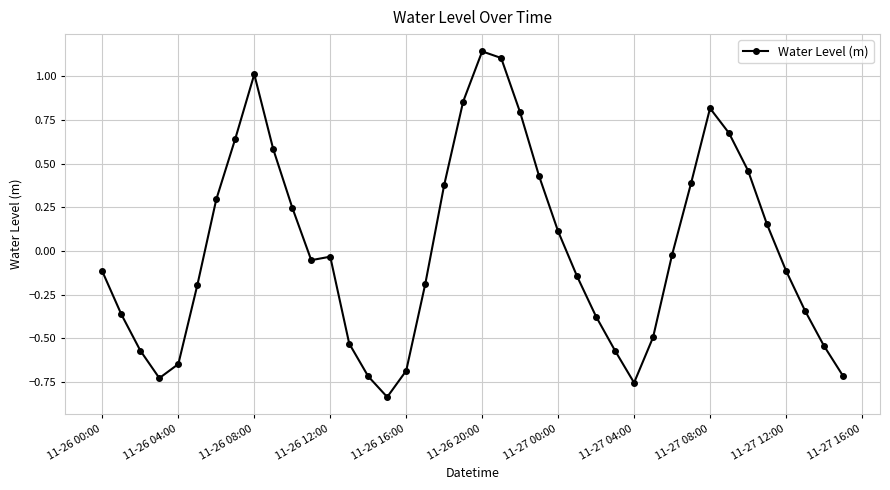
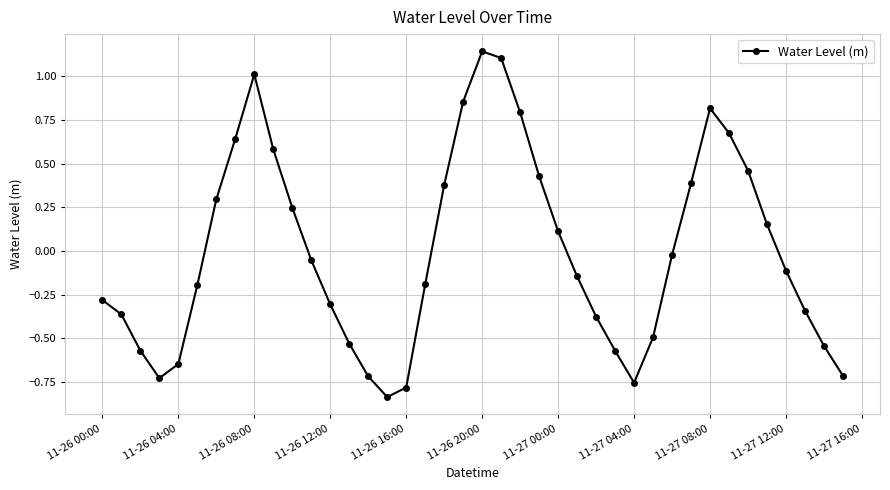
  {
-   "11-26 00:00": -0.12,
+   "11-26 00:00": -0.28,
    "11-26 04:00": -0.65,
    "11-26 08:00": 1.01,
-   "11-26 12:00": -0.03,
-   "11-26 16:00": -0.69,
+   "11-26 12:00": -0.31,
+   "11-26 16:00": -0.78,
    "11-26 20:00": 1.14,
    "11-27 00:00": 0.11,
    "11-27 04:00": -0.75,
    "11-27 08:00": 0.82,
    "11-27 12:00": -0.11
  }
